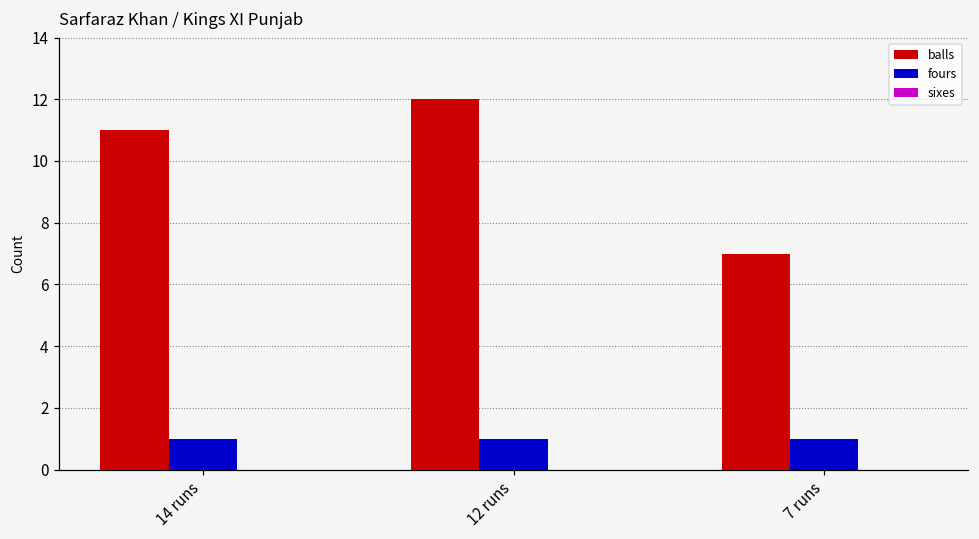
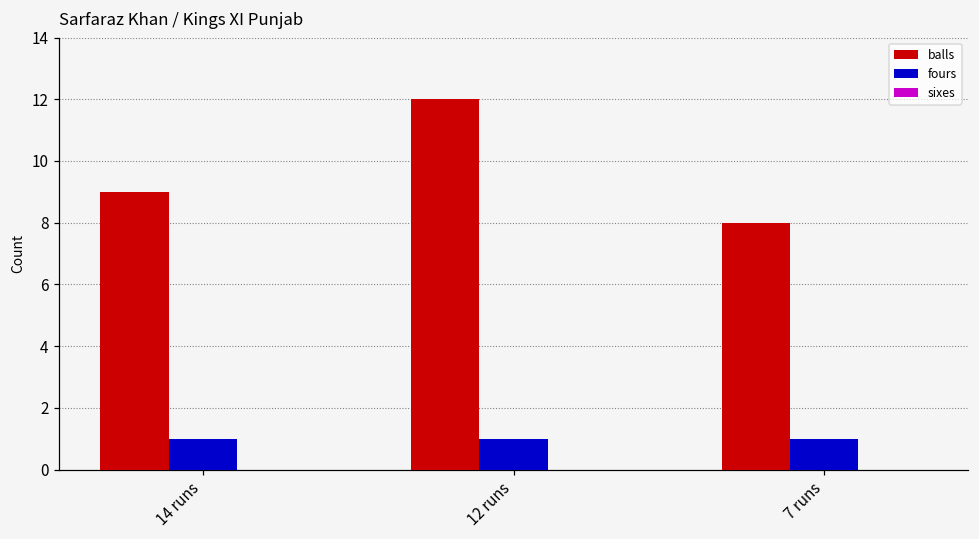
  {
    "balls": {
-     "14 runs": 11,
+     "14 runs": 9,
      "12 runs": 12,
-     "7 runs": 7
+     "7 runs": 8
    },
    "fours": {
      "14 runs": 1,
      "12 runs": 1,
      "7 runs": 1
    },
    "sixes": {
      "14 runs": 0,
      "12 runs": 0,
      "7 runs": 0
    }
  }
